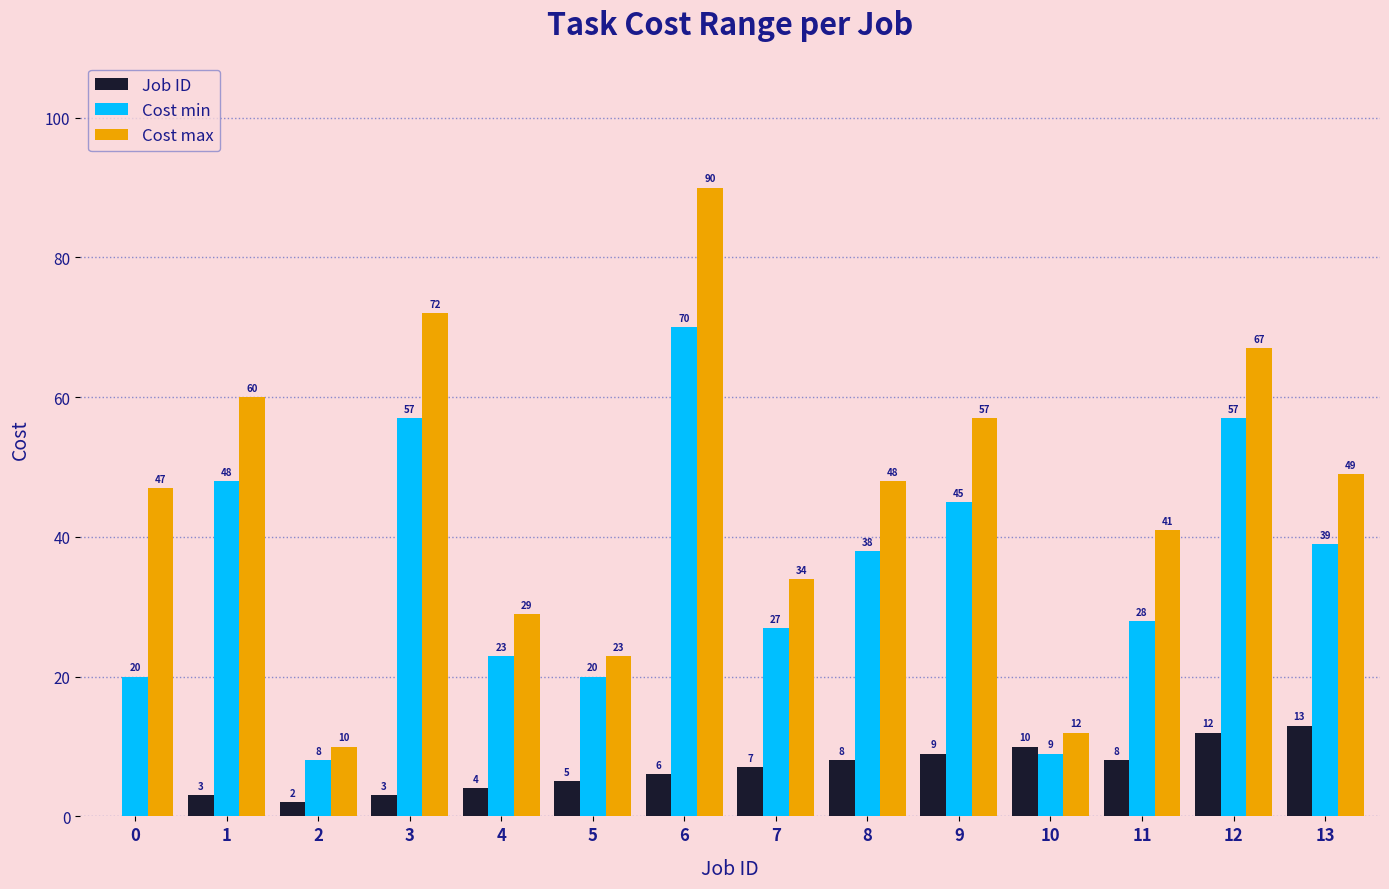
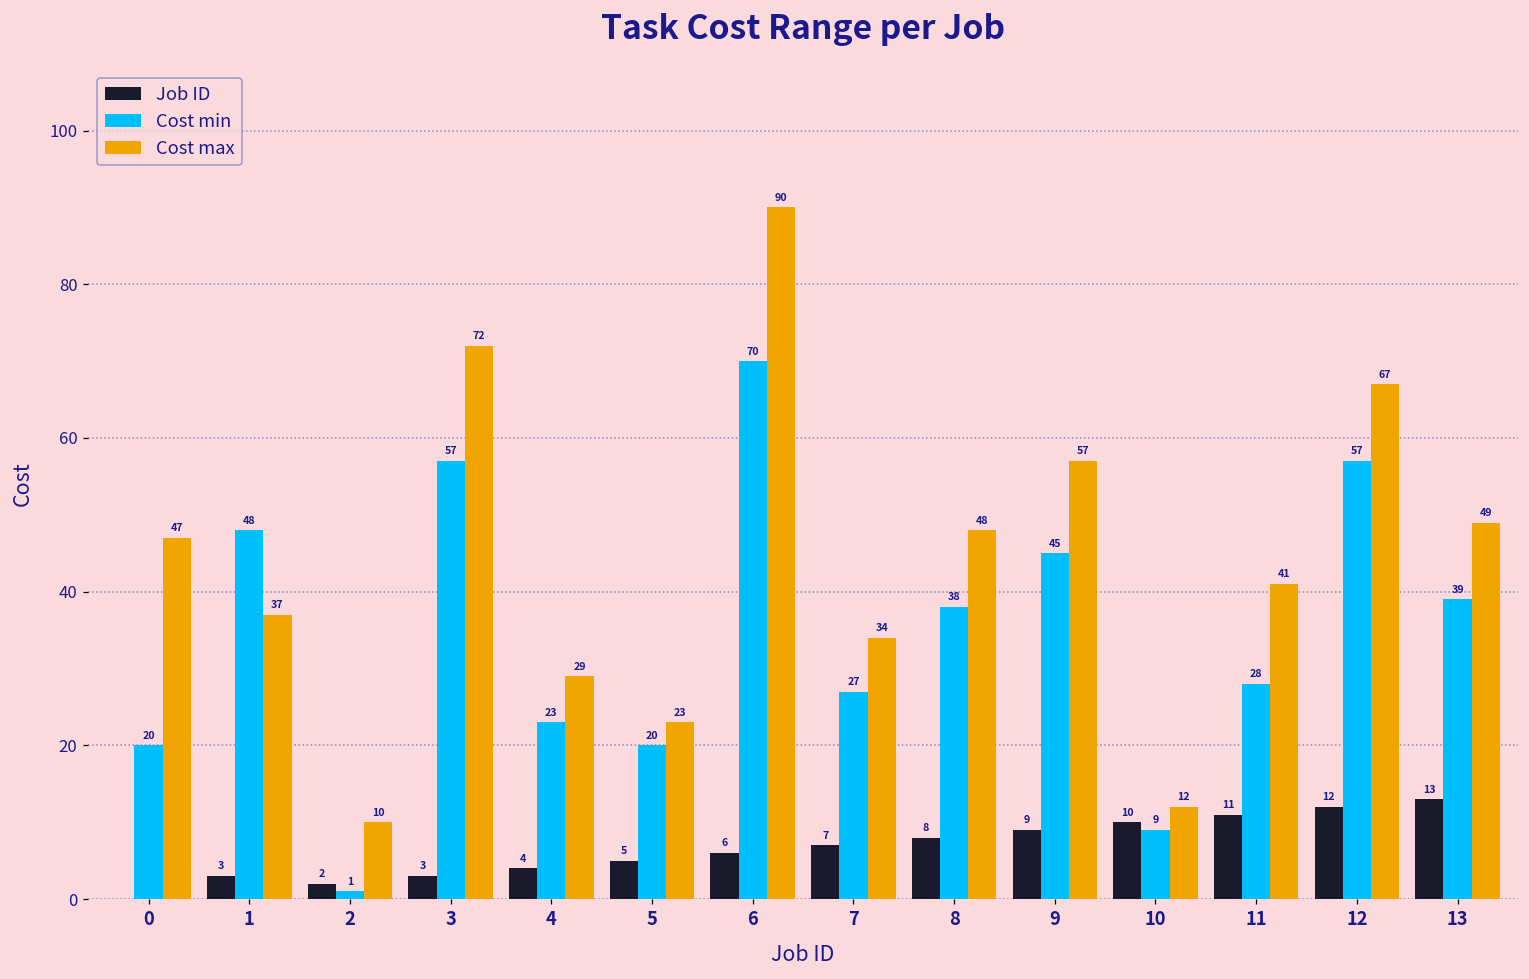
  {
    "Job ID": {
      "1": 3,
      "2": 2,
      "3": 3,
      "4": 4,
      "5": 5,
      "6": 6,
      "7": 7,
      "8": 8,
      "9": 9,
      "10": 10,
-     "11": 8,
+     "11": 11,
      "12": 12,
      "13": 13
    },
    "Cost min": {
      "0": 20,
      "1": 48,
-     "2": 8,
+     "2": 1,
      "3": 57,
      "4": 23,
      "5": 20,
      "6": 70,
      "7": 27,
      "8": 38,
      "9": 45,
      "10": 9,
      "11": 28,
      "12": 57,
      "13": 39
    },
    "Cost max": {
      "0": 47,
-     "1": 60,
+     "1": 37,
      "2": 10,
      "3": 72,
      "4": 29,
      "5": 23,
      "6": 90,
      "7": 34,
      "8": 48,
      "9": 57,
      "10": 12,
      "11": 41,
      "12": 67,
      "13": 49
    }
  }
